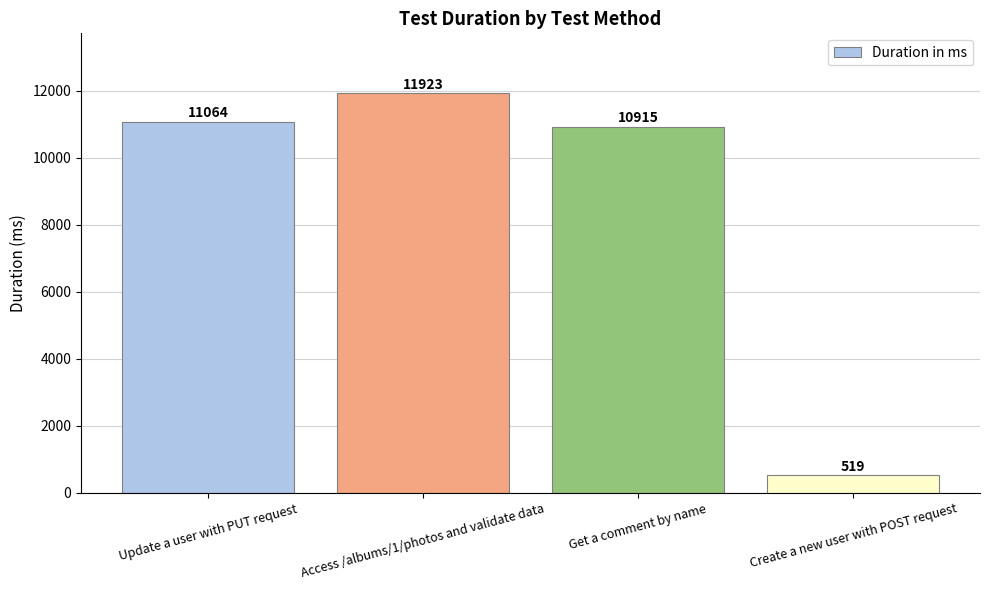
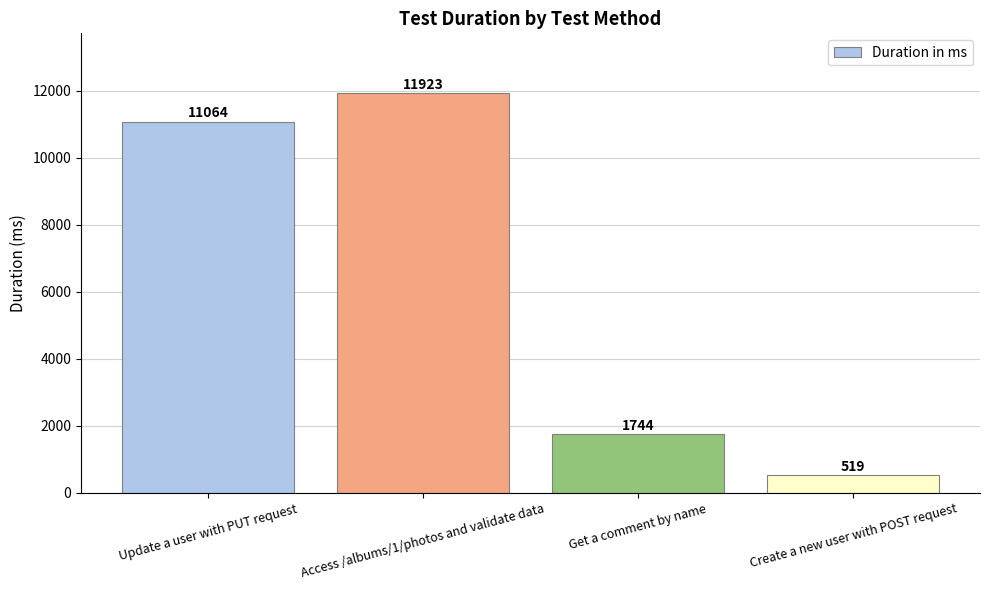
  {
    "Update a user with PUT request": 11064,
    "Access /albums/1/photos and validate data": 11923,
-   "Get a comment by name": 10915,
+   "Get a comment by name": 1744,
    "Create a new user with POST request": 519
  }
